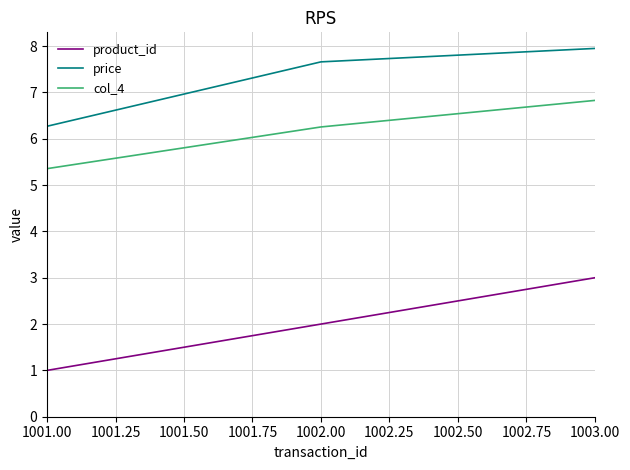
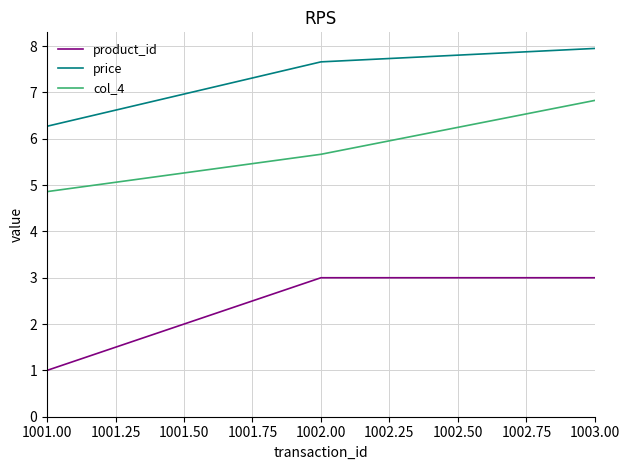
  {
    "product_id": {
      "1001.00": 1,
-     "1002.00": 2,
+     "1002.00": 3,
      "1003.00": 3
    },
    "price": {
      "1001.00": 6.3,
      "1002.00": 7.7,
      "1003.00": 8.0
    },
    "col_4": {
-     "1001.00": 5.4,
-     "1002.00": 6.3,
+     "1001.00": 4.9,
+     "1002.00": 5.7,
      "1003.00": 6.8
    }
  }
